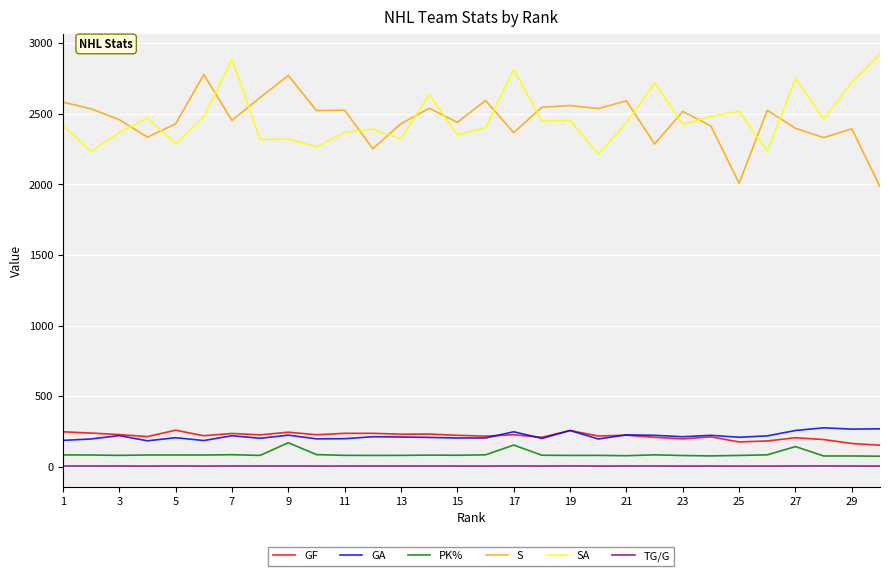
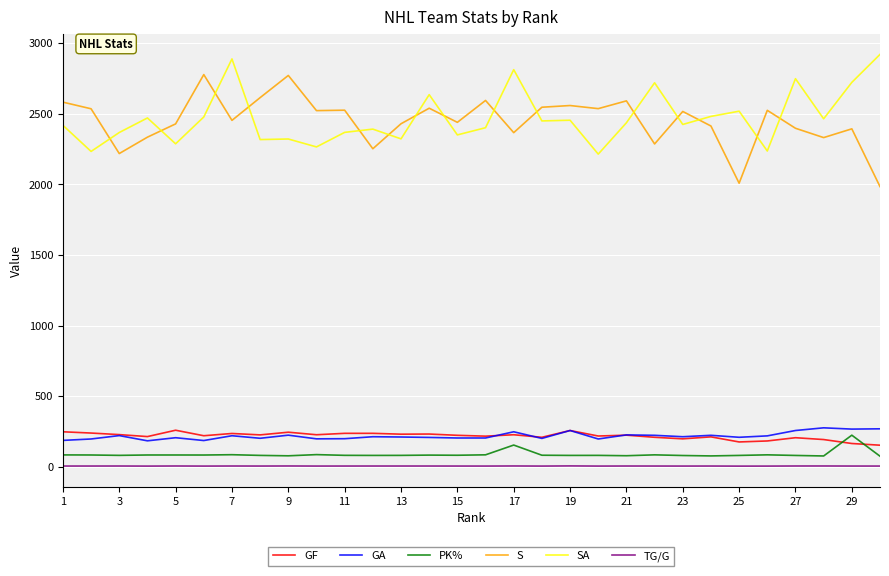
  {
    "GF": {
      "1": 250,
      "5": 260,
      "9": 250,
      "11": 240,
      "13": 230,
      "15": 220,
      "17": 230,
      "25": 180,
      "27": 210,
      "29": 170
    },
    "GA": {
      "1": 190,
      "5": 210,
      "9": 220,
      "11": 200,
      "13": 210,
      "15": 200,
      "17": 250,
      "25": 210,
      "27": 260,
      "29": 270
    },
    "PK%": {
      "1": 80,
      "3": 80,
      "5": 80,
      "7": 90,
-     "9": 170,
+     "9": 80,
      "11": 80,
      "13": 80,
      "15": 80,
      "17": 150,
      "19": 80,
      "21": 80,
      "23": 80,
      "25": 80,
-     "27": 140,
-     "29": 80
+     "27": 80,
+     "29": 220
    },
    "S": {
      "1": 2580,
-     "3": 2460,
+     "3": 2220,
      "5": 2430,
      "7": 2450,
      "9": 2770,
      "11": 2530,
      "13": 2430,
      "15": 2440,
      "17": 2370,
      "19": 2560,
      "21": 2590,
      "23": 2520,
      "25": 2010,
      "27": 2400,
      "29": 2390
    },
    "SA": {
      "1": 2420,
      "3": 2370,
      "5": 2290,
      "7": 2890,
      "9": 2320,
      "11": 2370,
      "13": 2320,
      "15": 2350,
      "17": 2810,
      "19": 2450,
      "21": 2440,
      "23": 2420,
      "25": 2520,
      "27": 2750,
      "29": 2720
    },
    "TG/G": {
      "1": 10,
      "3": 10,
      "5": 10,
      "7": 10,
      "9": 10,
      "11": 10,
      "13": 10,
      "15": 10,
      "17": 10,
      "19": 10,
      "21": 10,
      "23": 10,
      "25": 0,
      "27": 10,
      "29": 10
    }
  }
